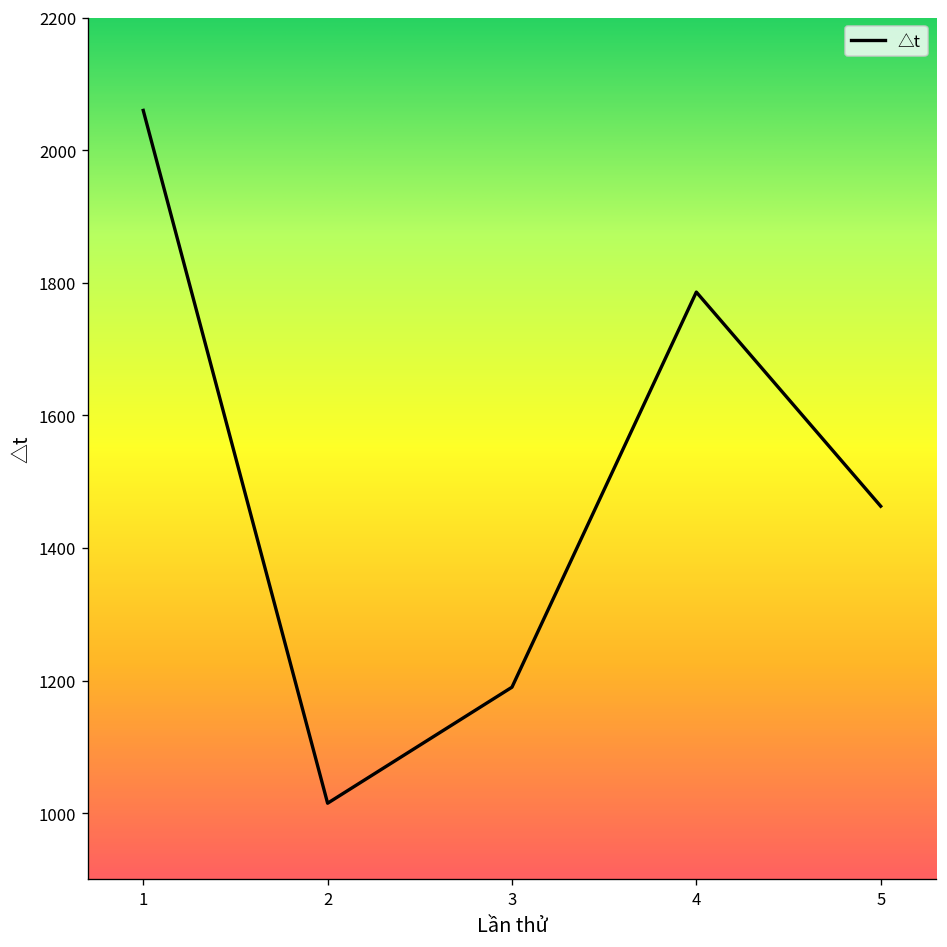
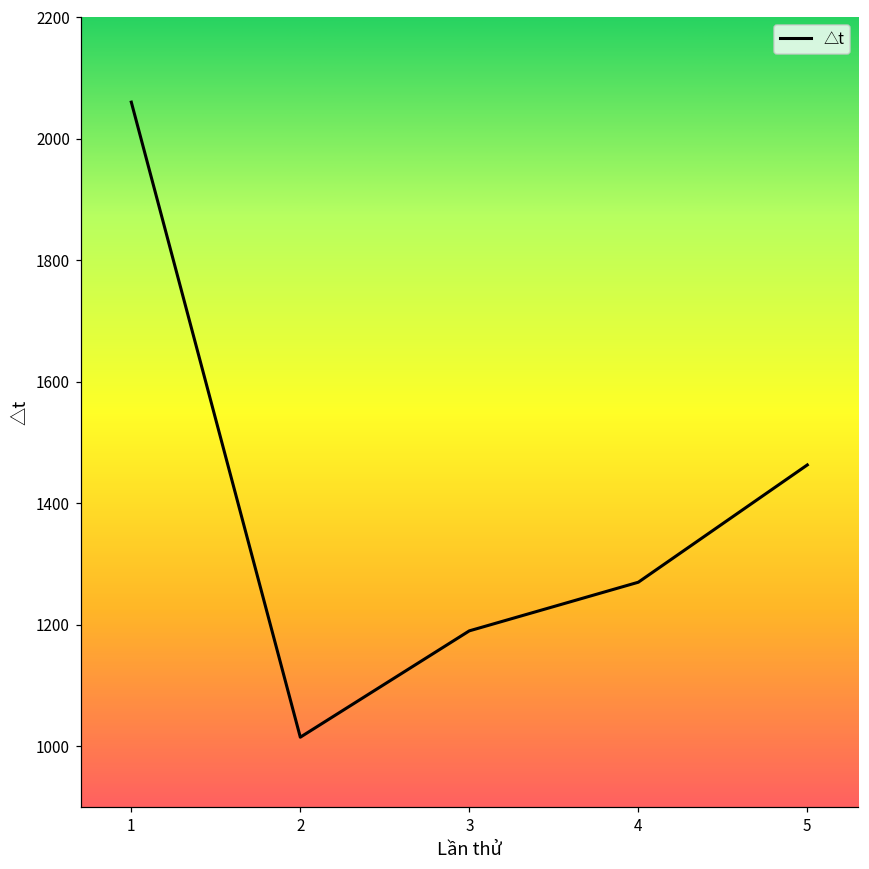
  {
    "1": 2060,
    "2": 1020,
    "3": 1190,
-   "4": 1790,
+   "4": 1270,
    "5": 1460
  }
